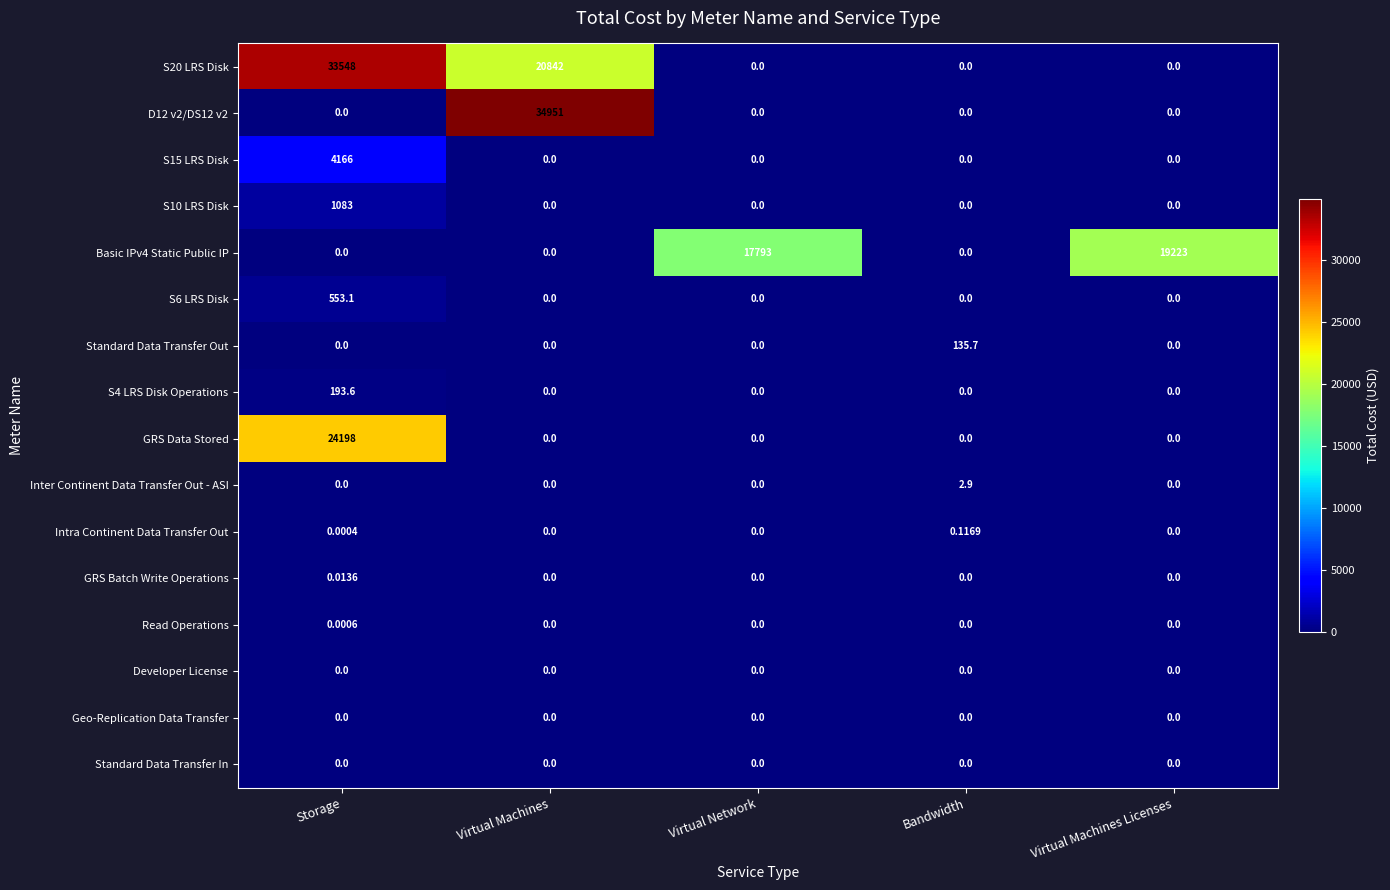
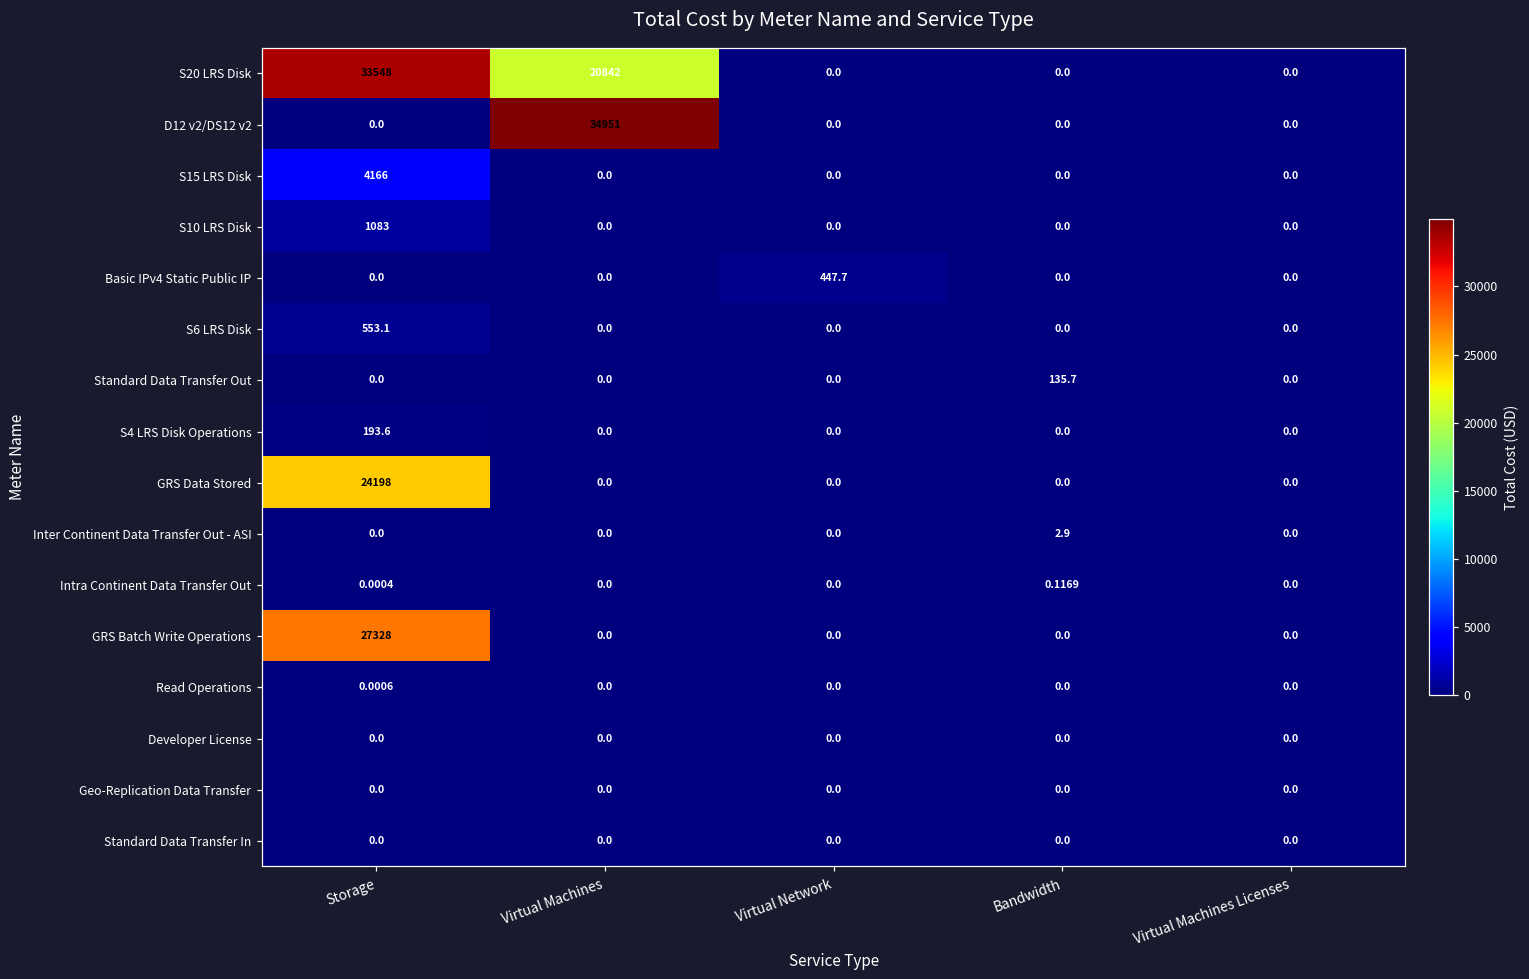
  {
    "S20 LRS Disk": {
      "Storage": 33548,
      "Virtual Machines": 20842,
      "Virtual Network": 0.0,
      "Bandwidth": 0.0,
      "Virtual Machines Licenses": 0.0
    },
    "D12 v2/DS12 v2": {
      "Storage": 0.0,
      "Virtual Machines": 34951,
      "Virtual Network": 0.0,
      "Bandwidth": 0.0,
      "Virtual Machines Licenses": 0.0
    },
    "S15 LRS Disk": {
      "Storage": 4166,
      "Virtual Machines": 0.0,
      "Virtual Network": 0.0,
      "Bandwidth": 0.0,
      "Virtual Machines Licenses": 0.0
    },
    "S10 LRS Disk": {
      "Storage": 1083,
      "Virtual Machines": 0.0,
      "Virtual Network": 0.0,
      "Bandwidth": 0.0,
      "Virtual Machines Licenses": 0.0
    },
    "Basic IPv4 Static Public IP": {
      "Storage": 0.0,
      "Virtual Machines": 0.0,
-     "Virtual Network": 17793,
+     "Virtual Network": 447.7,
      "Bandwidth": 0.0,
-     "Virtual Machines Licenses": 19223
+     "Virtual Machines Licenses": 0.0
    },
    "S6 LRS Disk": {
      "Storage": 553.1,
      "Virtual Machines": 0.0,
      "Virtual Network": 0.0,
      "Bandwidth": 0.0,
      "Virtual Machines Licenses": 0.0
    },
    "Standard Data Transfer Out": {
      "Storage": 0.0,
      "Virtual Machines": 0.0,
      "Virtual Network": 0.0,
      "Bandwidth": 135.7,
      "Virtual Machines Licenses": 0.0
    },
    "S4 LRS Disk Operations": {
      "Storage": 193.6,
      "Virtual Machines": 0.0,
      "Virtual Network": 0.0,
      "Bandwidth": 0.0,
      "Virtual Machines Licenses": 0.0
    },
    "GRS Data Stored": {
      "Storage": 24198,
      "Virtual Machines": 0.0,
      "Virtual Network": 0.0,
      "Bandwidth": 0.0,
      "Virtual Machines Licenses": 0.0
    },
    "Inter Continent Data Transfer Out - ASI": {
      "Storage": 0.0,
      "Virtual Machines": 0.0,
      "Virtual Network": 0.0,
      "Bandwidth": 2.9,
      "Virtual Machines Licenses": 0.0
    },
    "Intra Continent Data Transfer Out": {
      "Storage": 0.0004,
      "Virtual Machines": 0.0,
      "Virtual Network": 0.0,
      "Bandwidth": 0.1169,
      "Virtual Machines Licenses": 0.0
    },
    "GRS Batch Write Operations": {
-     "Storage": 0.0136,
+     "Storage": 27328,
      "Virtual Machines": 0.0,
      "Virtual Network": 0.0,
      "Bandwidth": 0.0,
      "Virtual Machines Licenses": 0.0
    },
    "Read Operations": {
      "Storage": 0.0006,
      "Virtual Machines": 0.0,
      "Virtual Network": 0.0,
      "Bandwidth": 0.0,
      "Virtual Machines Licenses": 0.0
    },
    "Developer License": {
      "Storage": 0.0,
      "Virtual Machines": 0.0,
      "Virtual Network": 0.0,
      "Bandwidth": 0.0,
      "Virtual Machines Licenses": 0.0
    },
    "Geo-Replication Data Transfer": {
      "Storage": 0.0,
      "Virtual Machines": 0.0,
      "Virtual Network": 0.0,
      "Bandwidth": 0.0,
      "Virtual Machines Licenses": 0.0
    },
    "Standard Data Transfer In": {
      "Storage": 0.0,
      "Virtual Machines": 0.0,
      "Virtual Network": 0.0,
      "Bandwidth": 0.0,
      "Virtual Machines Licenses": 0.0
    }
  }
